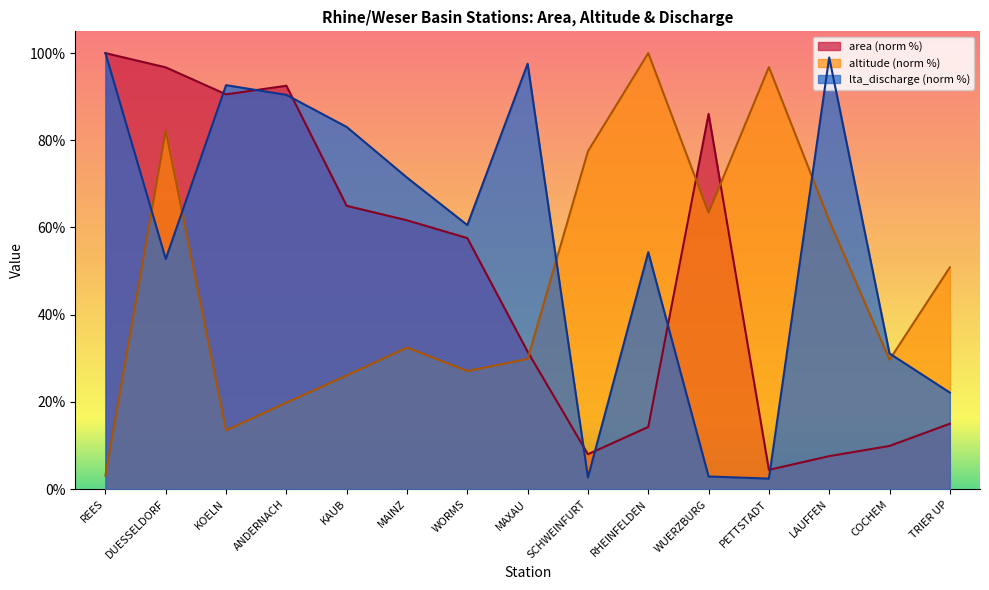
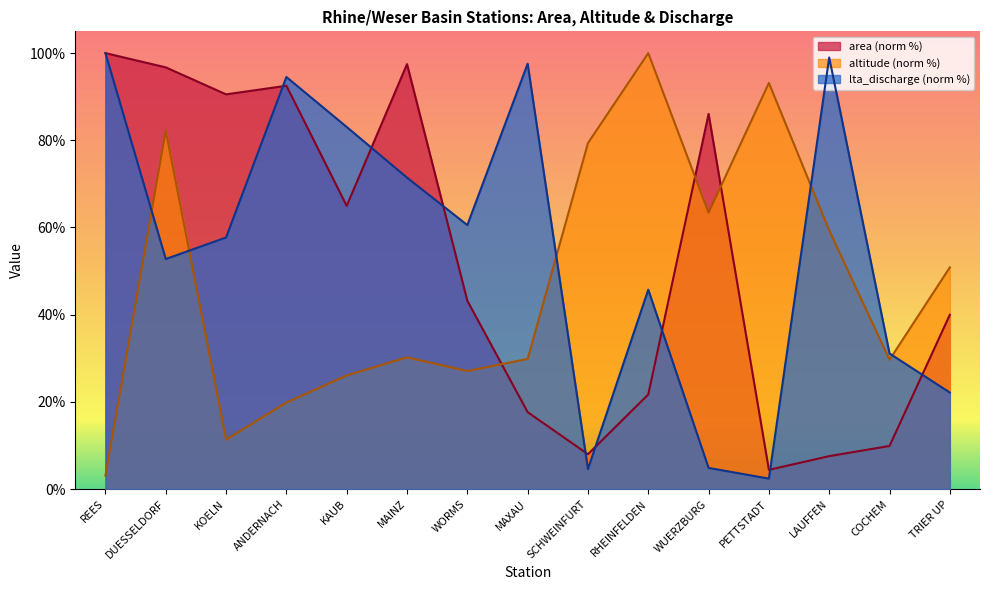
  {
    "area (norm %)": {
      "DUESSELDORF": "97%",
      "KOELN": "91%",
      "ANDERNACH": "93%",
      "KAUB": "65%",
-     "MAINZ": "62%",
-     "WORMS": "58%",
-     "MAXAU": "32%",
+     "MAINZ": "97%",
+     "WORMS": "43%",
+     "MAXAU": "18%",
      "SCHWEINFURT": "8%",
-     "RHEINFELDEN": "14%",
+     "RHEINFELDEN": "22%",
      "WUERZBURG": "86%",
      "PETTSTADT": "4%",
      "LAUFFEN": "8%",
      "COCHEM": "10%",
-     "TRIER UP": "15%"
+     "TRIER UP": "40%"
    },
    "altitude (norm %)": {
      "REES": "3%",
      "DUESSELDORF": "82%",
-     "KOELN": "13%",
+     "KOELN": "11%",
      "ANDERNACH": "20%",
      "KAUB": "26%",
-     "MAINZ": "32%",
+     "MAINZ": "30%",
      "WORMS": "27%",
      "MAXAU": "30%",
-     "SCHWEINFURT": "77%",
+     "SCHWEINFURT": "79%",
      "RHEINFELDEN": "100%",
      "WUERZBURG": "63%",
-     "PETTSTADT": "97%",
-     "LAUFFEN": "62%",
+     "PETTSTADT": "93%",
+     "LAUFFEN": "59%",
      "COCHEM": "30%",
      "TRIER UP": "51%"
    },
    "lta_discharge (norm %)": {
      "DUESSELDORF": "53%",
-     "KOELN": "93%",
-     "ANDERNACH": "90%",
+     "KOELN": "58%",
+     "ANDERNACH": "95%",
      "KAUB": "83%",
      "MAINZ": "71%",
      "WORMS": "61%",
      "MAXAU": "98%",
-     "SCHWEINFURT": "3%",
-     "RHEINFELDEN": "54%",
-     "WUERZBURG": "3%",
+     "SCHWEINFURT": "5%",
+     "RHEINFELDEN": "46%",
+     "WUERZBURG": "5%",
      "PETTSTADT": "2%",
      "COCHEM": "31%",
      "TRIER UP": "22%"
    }
  }
